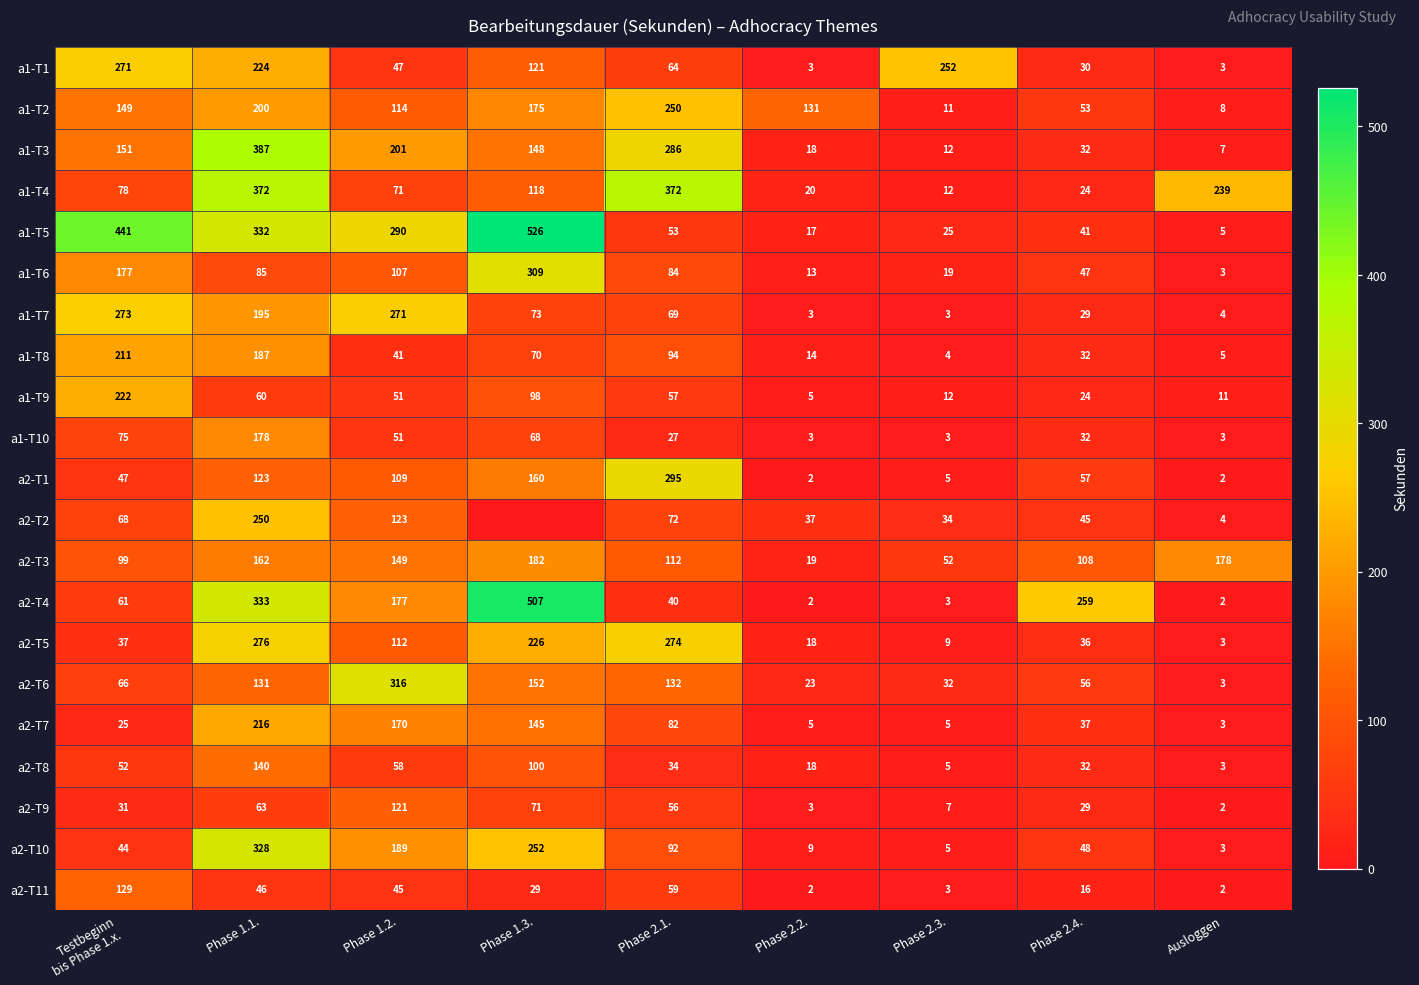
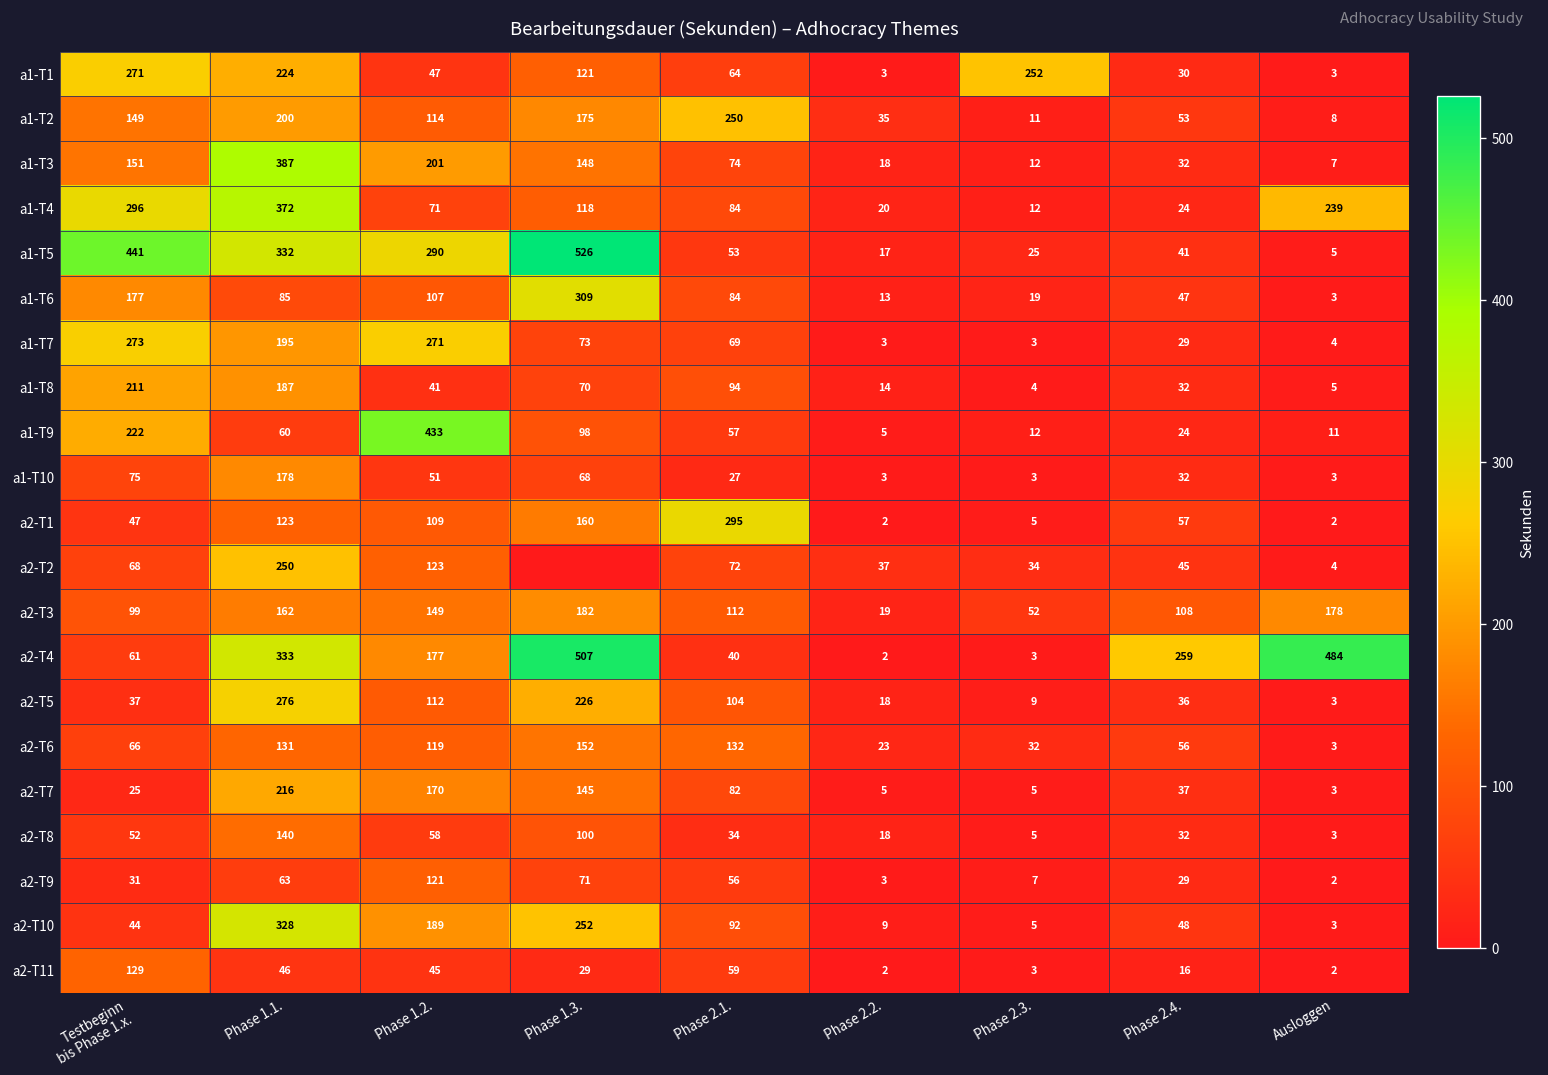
  {
    "a1-T1": {
      "Testbeginn bis Phase 1.x.": 271,
      "Phase 1.1.": 224,
      "Phase 1.2.": 47,
      "Phase 1.3.": 121,
      "Phase 2.1.": 64,
      "Phase 2.2.": 3,
      "Phase 2.3.": 252,
      "Phase 2.4.": 30,
      "Ausloggen": 3
    },
    "a1-T2": {
      "Testbeginn bis Phase 1.x.": 149,
      "Phase 1.1.": 200,
      "Phase 1.2.": 114,
      "Phase 1.3.": 175,
      "Phase 2.1.": 250,
-     "Phase 2.2.": 131,
+     "Phase 2.2.": 35,
      "Phase 2.3.": 11,
      "Phase 2.4.": 53,
      "Ausloggen": 8
    },
    "a1-T3": {
      "Testbeginn bis Phase 1.x.": 151,
      "Phase 1.1.": 387,
      "Phase 1.2.": 201,
      "Phase 1.3.": 148,
-     "Phase 2.1.": 286,
+     "Phase 2.1.": 74,
      "Phase 2.2.": 18,
      "Phase 2.3.": 12,
      "Phase 2.4.": 32,
      "Ausloggen": 7
    },
    "a1-T4": {
-     "Testbeginn bis Phase 1.x.": 78,
+     "Testbeginn bis Phase 1.x.": 296,
      "Phase 1.1.": 372,
      "Phase 1.2.": 71,
      "Phase 1.3.": 118,
-     "Phase 2.1.": 372,
+     "Phase 2.1.": 84,
      "Phase 2.2.": 20,
      "Phase 2.3.": 12,
      "Phase 2.4.": 24,
      "Ausloggen": 239
    },
    "a1-T5": {
      "Testbeginn bis Phase 1.x.": 441,
      "Phase 1.1.": 332,
      "Phase 1.2.": 290,
      "Phase 1.3.": 526,
      "Phase 2.1.": 53,
      "Phase 2.2.": 17,
      "Phase 2.3.": 25,
      "Phase 2.4.": 41,
      "Ausloggen": 5
    },
    "a1-T6": {
      "Testbeginn bis Phase 1.x.": 177,
      "Phase 1.1.": 85,
      "Phase 1.2.": 107,
      "Phase 1.3.": 309,
      "Phase 2.1.": 84,
      "Phase 2.2.": 13,
      "Phase 2.3.": 19,
      "Phase 2.4.": 47,
      "Ausloggen": 3
    },
    "a1-T7": {
      "Testbeginn bis Phase 1.x.": 273,
      "Phase 1.1.": 195,
      "Phase 1.2.": 271,
      "Phase 1.3.": 73,
      "Phase 2.1.": 69,
      "Phase 2.2.": 3,
      "Phase 2.3.": 3,
      "Phase 2.4.": 29,
      "Ausloggen": 4
    },
    "a1-T8": {
      "Testbeginn bis Phase 1.x.": 211,
      "Phase 1.1.": 187,
      "Phase 1.2.": 41,
      "Phase 1.3.": 70,
      "Phase 2.1.": 94,
      "Phase 2.2.": 14,
      "Phase 2.3.": 4,
      "Phase 2.4.": 32,
      "Ausloggen": 5
    },
    "a1-T9": {
      "Testbeginn bis Phase 1.x.": 222,
      "Phase 1.1.": 60,
-     "Phase 1.2.": 51,
+     "Phase 1.2.": 433,
      "Phase 1.3.": 98,
      "Phase 2.1.": 57,
      "Phase 2.2.": 5,
      "Phase 2.3.": 12,
      "Phase 2.4.": 24,
      "Ausloggen": 11
    },
    "a1-T10": {
      "Testbeginn bis Phase 1.x.": 75,
      "Phase 1.1.": 178,
      "Phase 1.2.": 51,
      "Phase 1.3.": 68,
      "Phase 2.1.": 27,
      "Phase 2.2.": 3,
      "Phase 2.3.": 3,
      "Phase 2.4.": 32,
      "Ausloggen": 3
    },
    "a2-T1": {
      "Testbeginn bis Phase 1.x.": 47,
      "Phase 1.1.": 123,
      "Phase 1.2.": 109,
      "Phase 1.3.": 160,
      "Phase 2.1.": 295,
      "Phase 2.2.": 2,
      "Phase 2.3.": 5,
      "Phase 2.4.": 57,
      "Ausloggen": 2
    },
    "a2-T2": {
      "Testbeginn bis Phase 1.x.": 68,
      "Phase 1.1.": 250,
      "Phase 1.2.": 123,
      "Phase 2.1.": 72,
      "Phase 2.2.": 37,
      "Phase 2.3.": 34,
      "Phase 2.4.": 45,
      "Ausloggen": 4
    },
    "a2-T3": {
      "Testbeginn bis Phase 1.x.": 99,
      "Phase 1.1.": 162,
      "Phase 1.2.": 149,
      "Phase 1.3.": 182,
      "Phase 2.1.": 112,
      "Phase 2.2.": 19,
      "Phase 2.3.": 52,
      "Phase 2.4.": 108,
      "Ausloggen": 178
    },
    "a2-T4": {
      "Testbeginn bis Phase 1.x.": 61,
      "Phase 1.1.": 333,
      "Phase 1.2.": 177,
      "Phase 1.3.": 507,
      "Phase 2.1.": 40,
      "Phase 2.2.": 2,
      "Phase 2.3.": 3,
      "Phase 2.4.": 259,
-     "Ausloggen": 2
+     "Ausloggen": 484
    },
    "a2-T5": {
      "Testbeginn bis Phase 1.x.": 37,
      "Phase 1.1.": 276,
      "Phase 1.2.": 112,
      "Phase 1.3.": 226,
-     "Phase 2.1.": 274,
+     "Phase 2.1.": 104,
      "Phase 2.2.": 18,
      "Phase 2.3.": 9,
      "Phase 2.4.": 36,
      "Ausloggen": 3
    },
    "a2-T6": {
      "Testbeginn bis Phase 1.x.": 66,
      "Phase 1.1.": 131,
-     "Phase 1.2.": 316,
+     "Phase 1.2.": 119,
      "Phase 1.3.": 152,
      "Phase 2.1.": 132,
      "Phase 2.2.": 23,
      "Phase 2.3.": 32,
      "Phase 2.4.": 56,
      "Ausloggen": 3
    },
    "a2-T7": {
      "Testbeginn bis Phase 1.x.": 25,
      "Phase 1.1.": 216,
      "Phase 1.2.": 170,
      "Phase 1.3.": 145,
      "Phase 2.1.": 82,
      "Phase 2.2.": 5,
      "Phase 2.3.": 5,
      "Phase 2.4.": 37,
      "Ausloggen": 3
    },
    "a2-T8": {
      "Testbeginn bis Phase 1.x.": 52,
      "Phase 1.1.": 140,
      "Phase 1.2.": 58,
      "Phase 1.3.": 100,
      "Phase 2.1.": 34,
      "Phase 2.2.": 18,
      "Phase 2.3.": 5,
      "Phase 2.4.": 32,
      "Ausloggen": 3
    },
    "a2-T9": {
      "Testbeginn bis Phase 1.x.": 31,
      "Phase 1.1.": 63,
      "Phase 1.2.": 121,
      "Phase 1.3.": 71,
      "Phase 2.1.": 56,
      "Phase 2.2.": 3,
      "Phase 2.3.": 7,
      "Phase 2.4.": 29,
      "Ausloggen": 2
    },
    "a2-T10": {
      "Testbeginn bis Phase 1.x.": 44,
      "Phase 1.1.": 328,
      "Phase 1.2.": 189,
      "Phase 1.3.": 252,
      "Phase 2.1.": 92,
      "Phase 2.2.": 9,
      "Phase 2.3.": 5,
      "Phase 2.4.": 48,
      "Ausloggen": 3
    },
    "a2-T11": {
      "Testbeginn bis Phase 1.x.": 129,
      "Phase 1.1.": 46,
      "Phase 1.2.": 45,
      "Phase 1.3.": 29,
      "Phase 2.1.": 59,
      "Phase 2.2.": 2,
      "Phase 2.3.": 3,
      "Phase 2.4.": 16,
      "Ausloggen": 2
    }
  }
